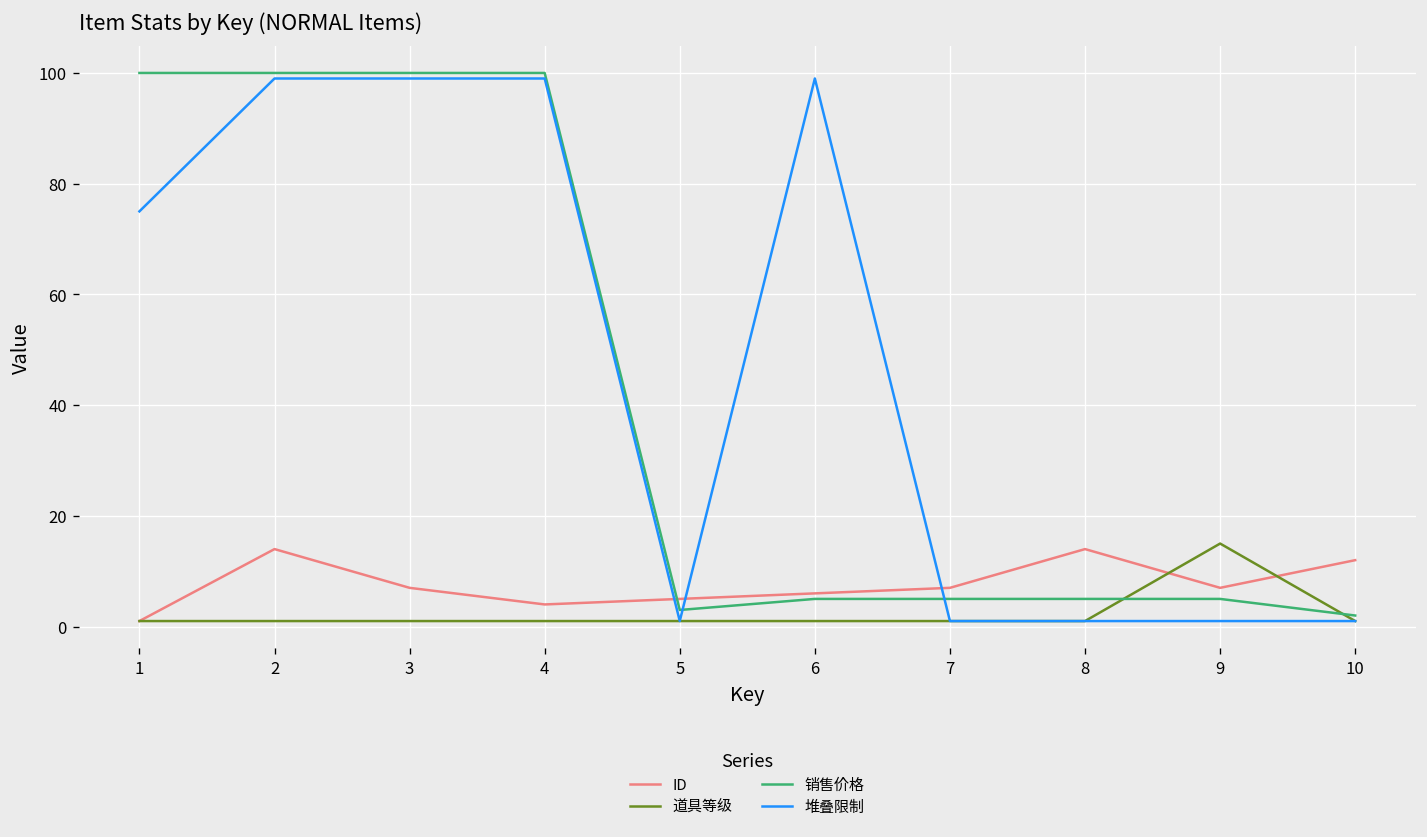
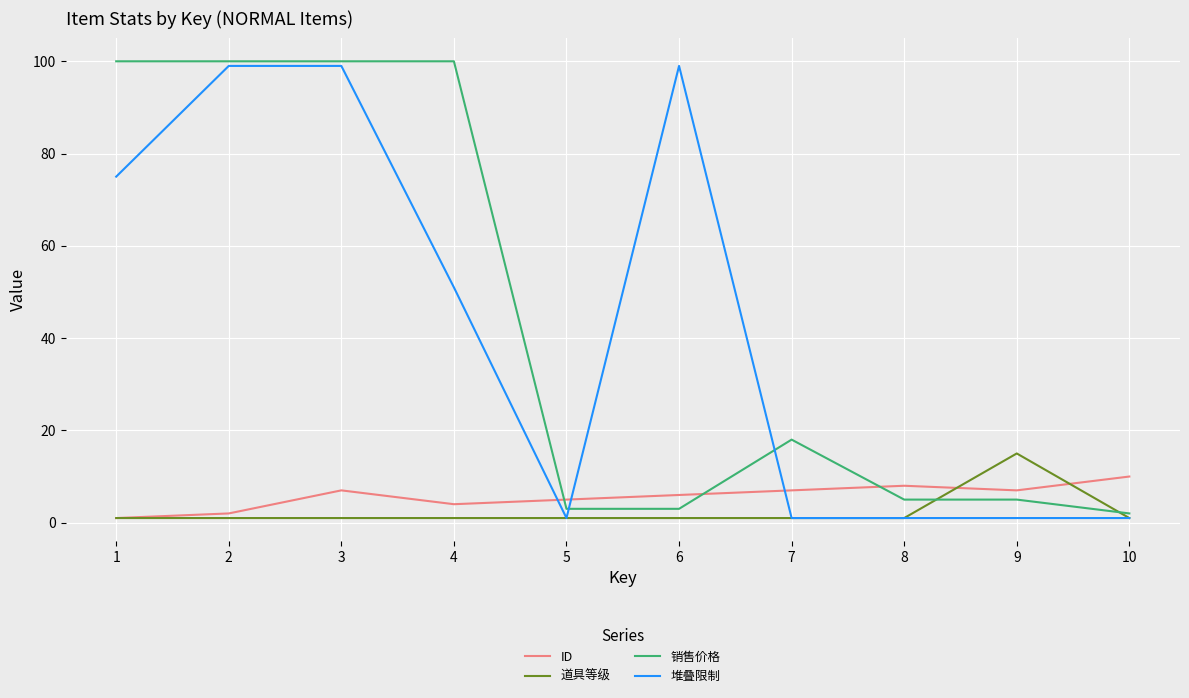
  {
    "ID": {
-     "2": 14,
+     "2": 2,
      "3": 7,
      "4": 4,
      "5": 5,
      "6": 6,
      "7": 7,
-     "8": 14,
+     "8": 8,
      "9": 7,
-     "10": 12
+     "10": 10
    },
    "道具等级": {
      "2": 1,
      "3": 1,
      "4": 1,
      "6": 1,
      "9": 15
    },
    "销售价格": {
      "1": 100,
      "2": 100,
      "3": 100,
      "4": 100,
      "5": 3,
-     "6": 5,
-     "7": 5,
+     "6": 3,
+     "7": 18,
      "8": 5,
      "9": 5,
      "10": 2
    },
    "堆叠限制": {
      "1": 75,
      "2": 99,
      "3": 99,
-     "4": 99,
+     "4": 51,
      "6": 99,
      "9": 1
    }
  }
